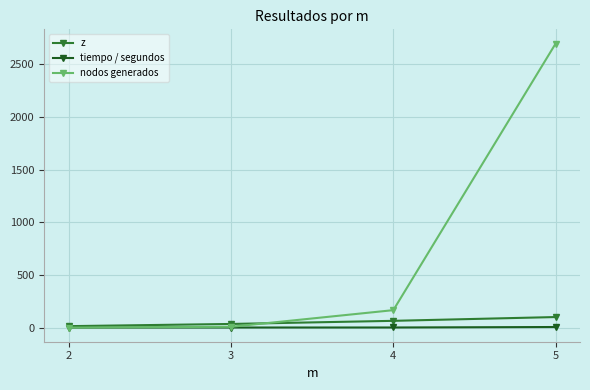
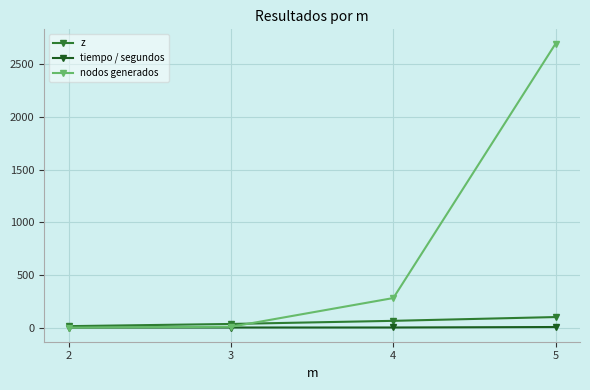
  {
    "nodos generados": {
-     "4": 170,
+     "4": 280,
      "5": 2700
    }
  }
